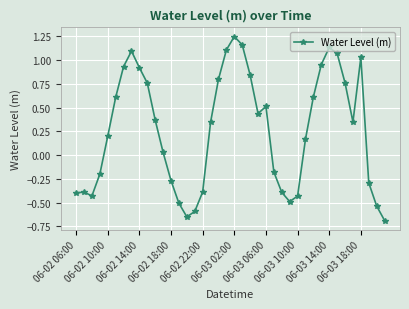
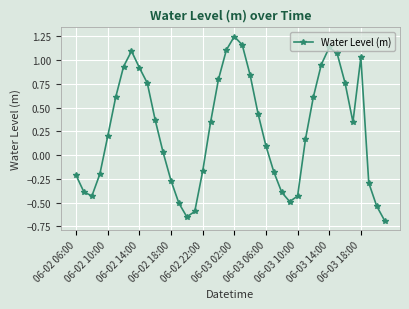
  {
-   "06-02 06:00": -0.4,
+   "06-02 06:00": -0.2,
    "06-02 10:00": 0.2,
    "06-02 14:00": 0.9,
    "06-02 18:00": -0.3,
-   "06-02 22:00": -0.4,
+   "06-02 22:00": -0.2,
    "06-03 02:00": 1.2,
-   "06-03 06:00": 0.5,
+   "06-03 06:00": 0.1,
    "06-03 10:00": -0.4,
    "06-03 18:00": 1.0
  }
